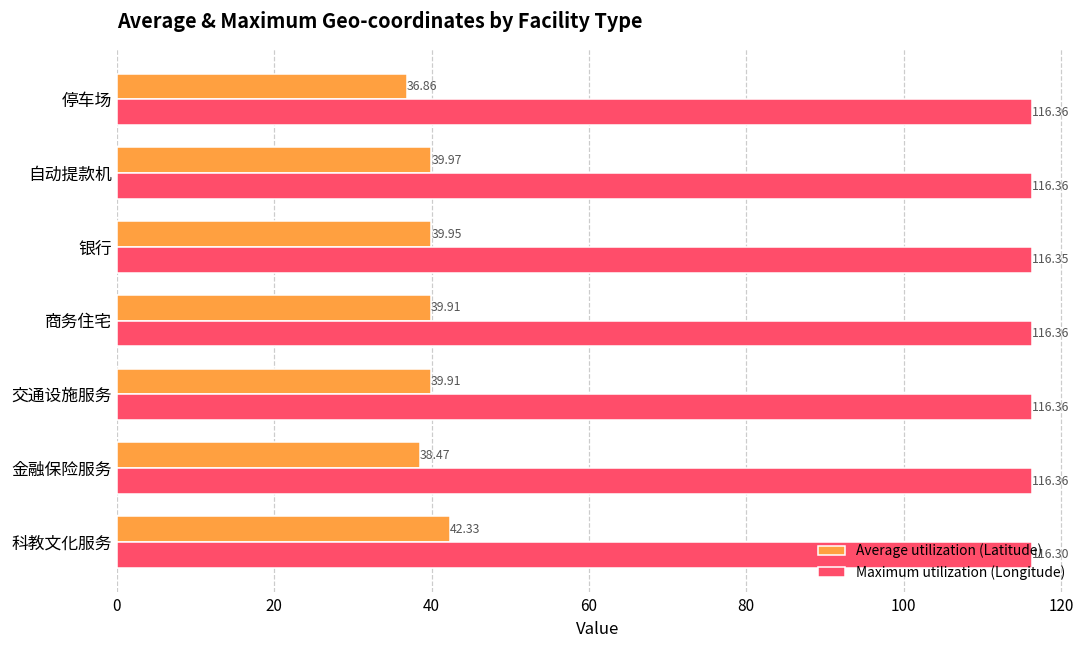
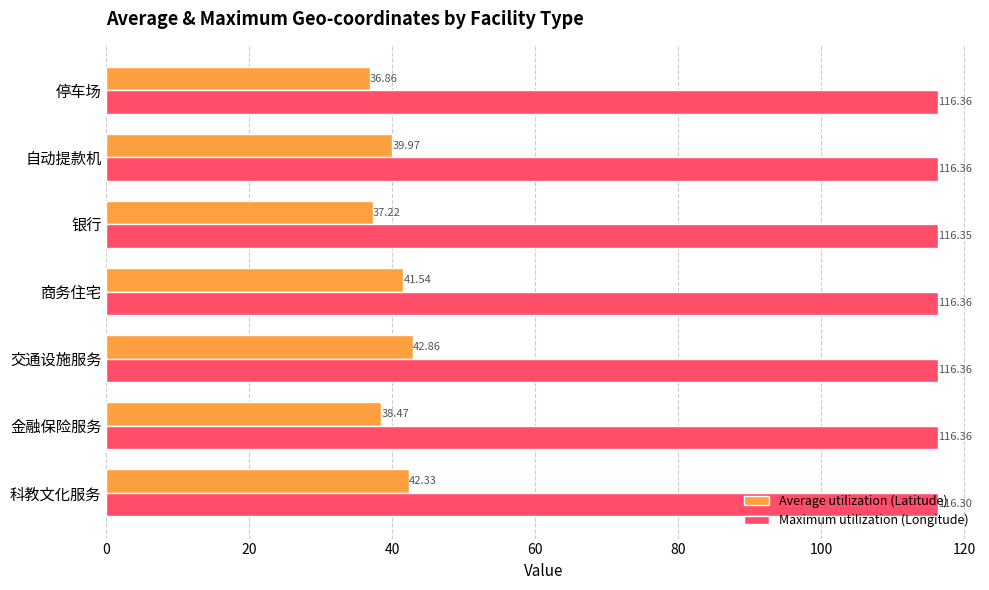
  {
    "Average utilization (Latitude)": {
      "停车场": 36.86,
      "自动提款机": 39.97,
-     "银行": 39.95,
-     "商务住宅": 39.91,
-     "交通设施服务": 39.91,
+     "银行": 37.22,
+     "商务住宅": 41.54,
+     "交通设施服务": 42.86,
      "金融保险服务": 38.47,
      "科教文化服务": 42.33
    },
    "Maximum utilization (Longitude)": {
      "停车场": 116.36,
      "自动提款机": 116.36,
      "银行": 116.35,
      "商务住宅": 116.36,
      "交通设施服务": 116.36,
      "金融保险服务": 116.36,
      "科教文化服务": 116.30
    }
  }
